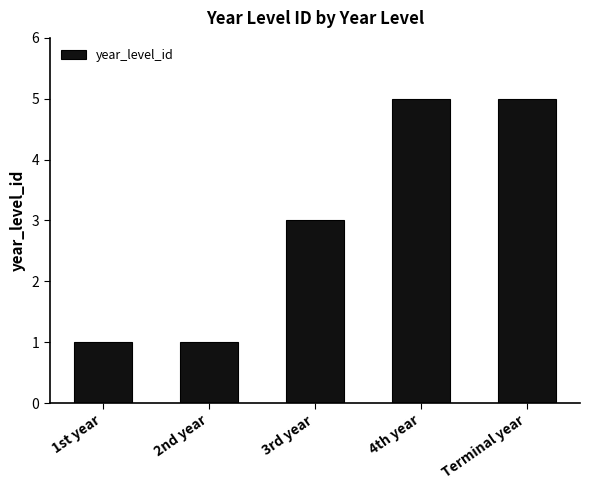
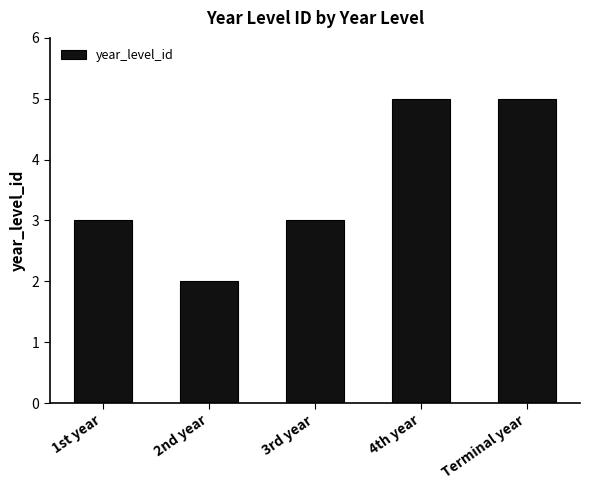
  {
-   "1st year": 1,
-   "2nd year": 1,
+   "1st year": 3,
+   "2nd year": 2,
    "3rd year": 3,
    "4th year": 5,
    "Terminal year": 5
  }
